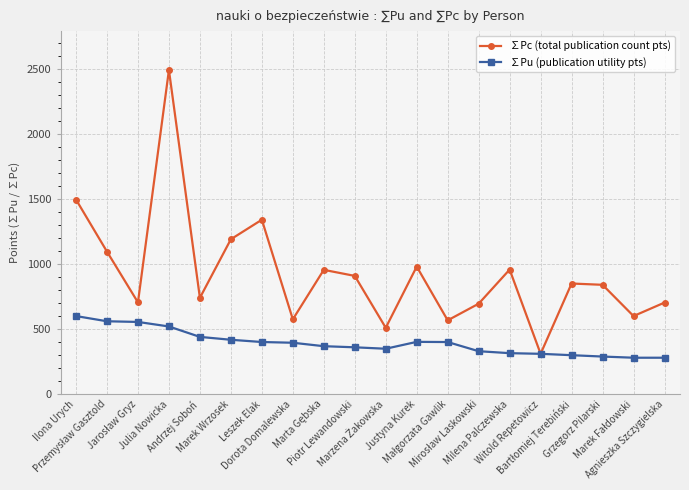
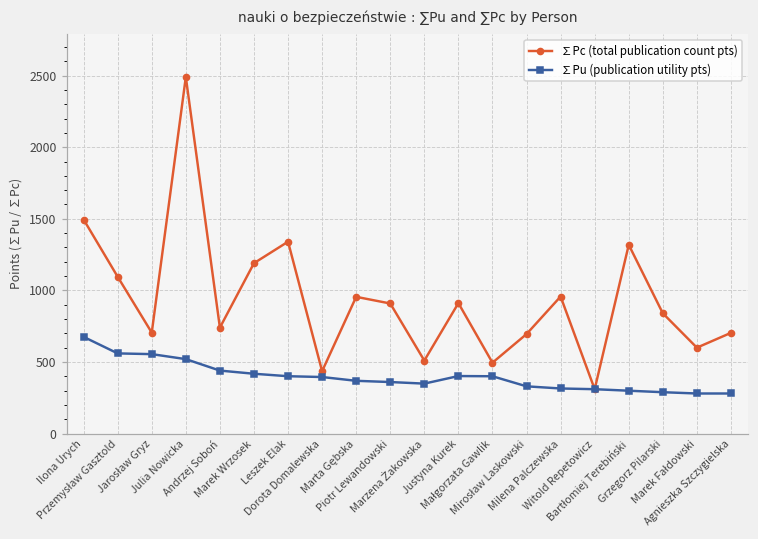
  {
    "∑Pc (total publication count pts)": {
      "Ilona Urych": 1500,
      "Przemysław Gasztold": 1100,
      "Jarosław Gryz": 710,
      "Julia Nowicka": 2490,
      "Andrzej Soboń": 740,
      "Marek Wrzosek": 1190,
      "Leszek Elak": 1340,
-     "Dorota Domalewska": 580,
+     "Dorota Domalewska": 440,
      "Marta Gębska": 960,
      "Piotr Lewandowski": 910,
      "Marzena Żakowska": 510,
-     "Justyna Kurek": 980,
-     "Małgorzata Gawlik": 570,
+     "Justyna Kurek": 910,
+     "Małgorzata Gawlik": 500,
      "Mirosław Laskowski": 700,
      "Milena Palczewska": 960,
-     "Bartłomiej Terebiński": 850,
+     "Bartłomiej Terebiński": 1320,
      "Grzegorz Pilarski": 840,
      "Marek Fałdowski": 600,
      "Agnieszka Szczygielska": 700
    },
    "∑Pu (publication utility pts)": {
-     "Ilona Urych": 600,
+     "Ilona Urych": 680,
      "Przemysław Gasztold": 560,
      "Jarosław Gryz": 550,
      "Julia Nowicka": 520,
      "Andrzej Soboń": 440,
      "Marek Wrzosek": 420,
      "Leszek Elak": 400,
      "Dorota Domalewska": 390,
      "Marta Gębska": 370,
      "Piotr Lewandowski": 360,
      "Marzena Żakowska": 350,
      "Justyna Kurek": 400,
      "Małgorzata Gawlik": 400,
      "Mirosław Laskowski": 330,
      "Milena Palczewska": 310,
      "Bartłomiej Terebiński": 300,
      "Grzegorz Pilarski": 290,
      "Marek Fałdowski": 280,
      "Agnieszka Szczygielska": 280
    }
  }
